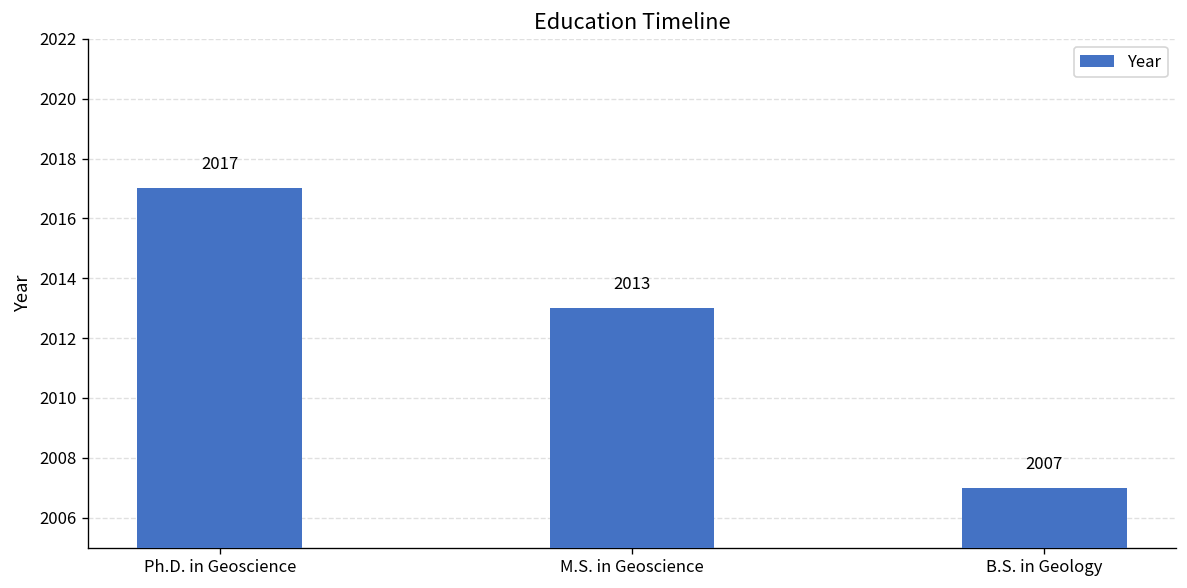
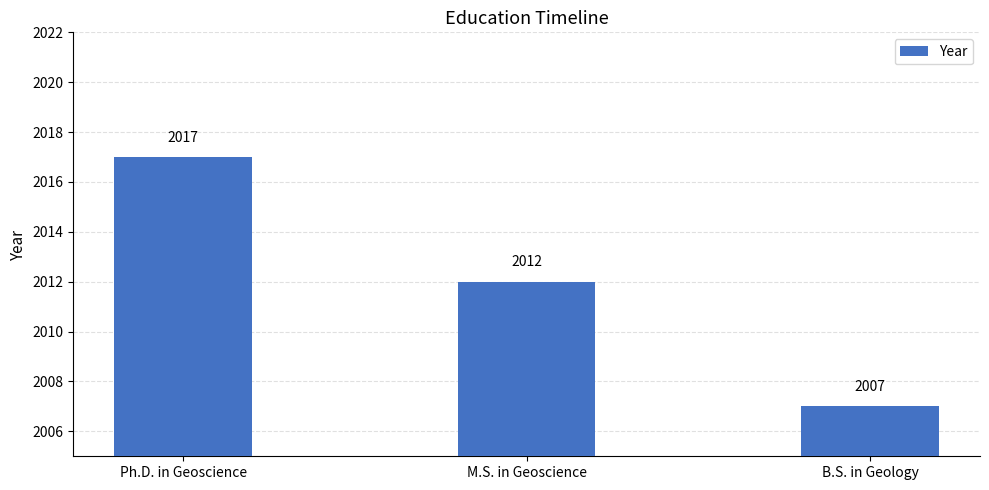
  {
    "Ph.D. in Geoscience": 2017,
-   "M.S. in Geoscience": 2013,
+   "M.S. in Geoscience": 2012,
    "B.S. in Geology": 2007
  }
